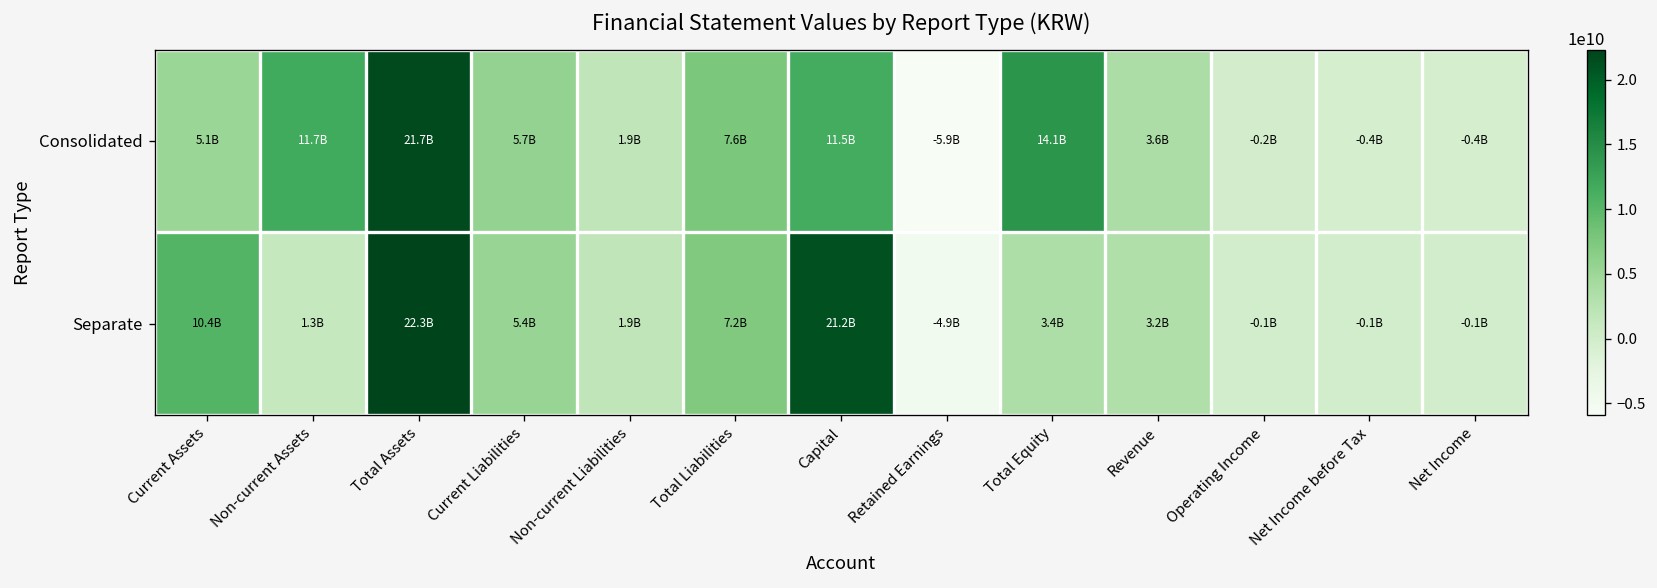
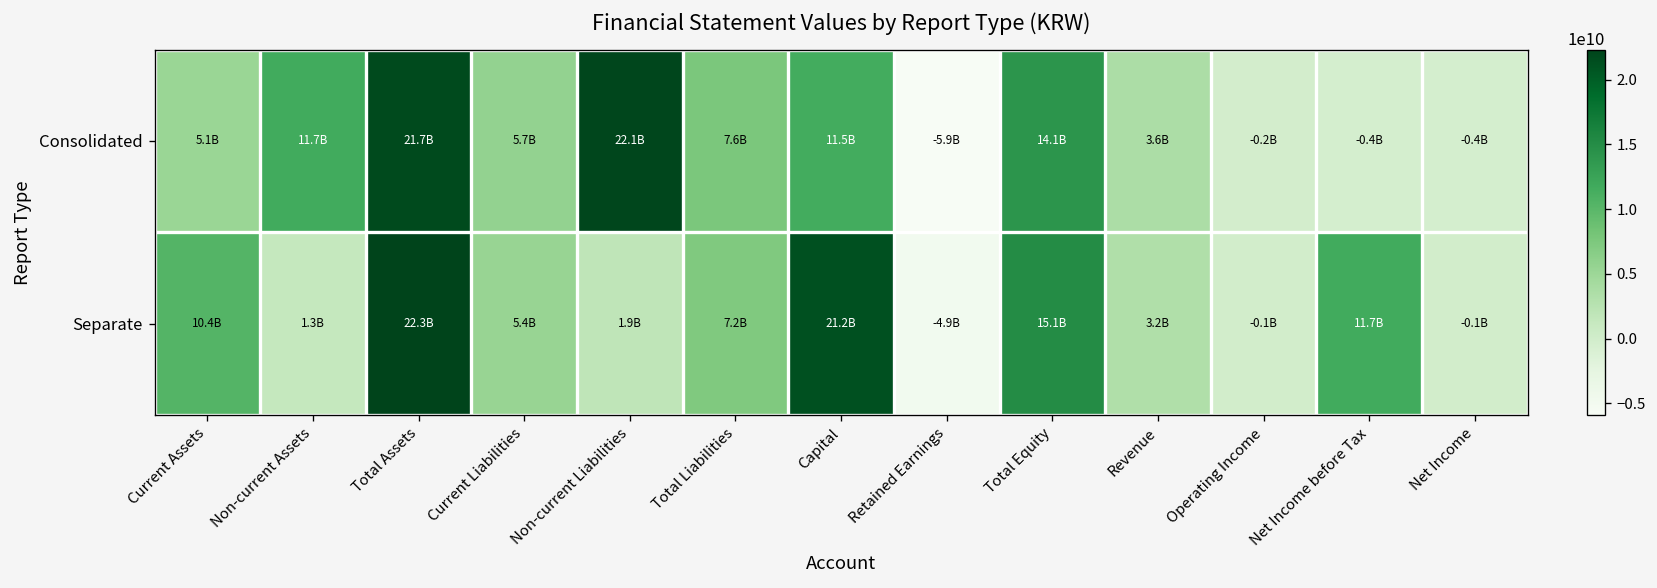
  {
    "Consolidated": {
      "Current Assets": "5.1B",
      "Non-current Assets": "11.7B",
      "Total Assets": "21.7B",
      "Current Liabilities": "5.7B",
-     "Non-current Liabilities": "1.9B",
+     "Non-current Liabilities": "22.1B",
      "Total Liabilities": "7.6B",
      "Capital": "11.5B",
      "Retained Earnings": "-5.9B",
      "Total Equity": "14.1B",
      "Revenue": "3.6B",
      "Operating Income": "-0.2B",
      "Net Income before Tax": "-0.4B",
      "Net Income": "-0.4B"
    },
    "Separate": {
      "Current Assets": "10.4B",
      "Non-current Assets": "1.3B",
      "Total Assets": "22.3B",
      "Current Liabilities": "5.4B",
      "Non-current Liabilities": "1.9B",
      "Total Liabilities": "7.2B",
      "Capital": "21.2B",
      "Retained Earnings": "-4.9B",
-     "Total Equity": "3.4B",
+     "Total Equity": "15.1B",
      "Revenue": "3.2B",
      "Operating Income": "-0.1B",
-     "Net Income before Tax": "-0.1B",
+     "Net Income before Tax": "11.7B",
      "Net Income": "-0.1B"
    }
  }
